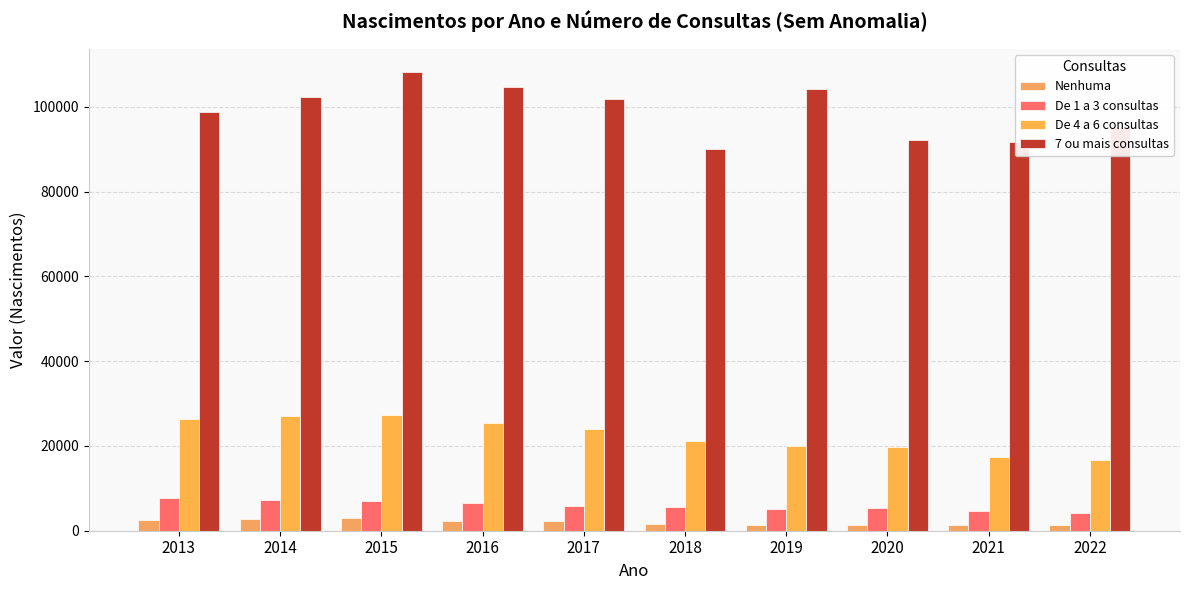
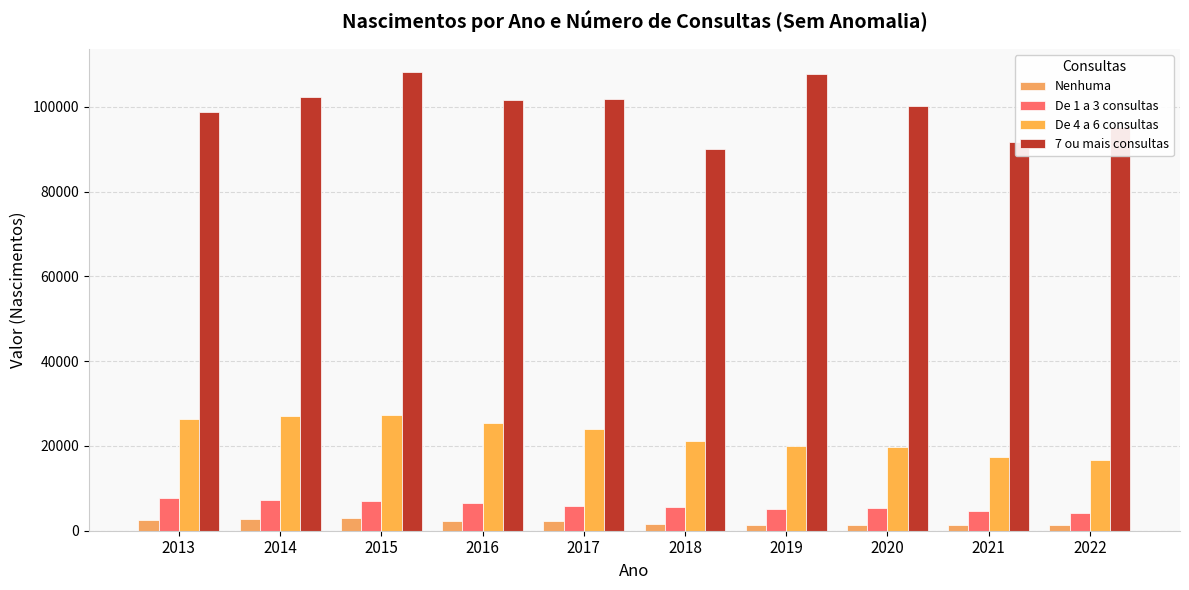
  {
    "7 ou mais consultas": {
      "2013": 99000,
      "2014": 102000,
      "2015": 108000,
-     "2016": 105000,
+     "2016": 102000,
      "2017": 102000,
      "2018": 90000,
-     "2019": 104000,
-     "2020": 92000
+     "2019": 108000,
+     "2020": 100000
    }
  }
